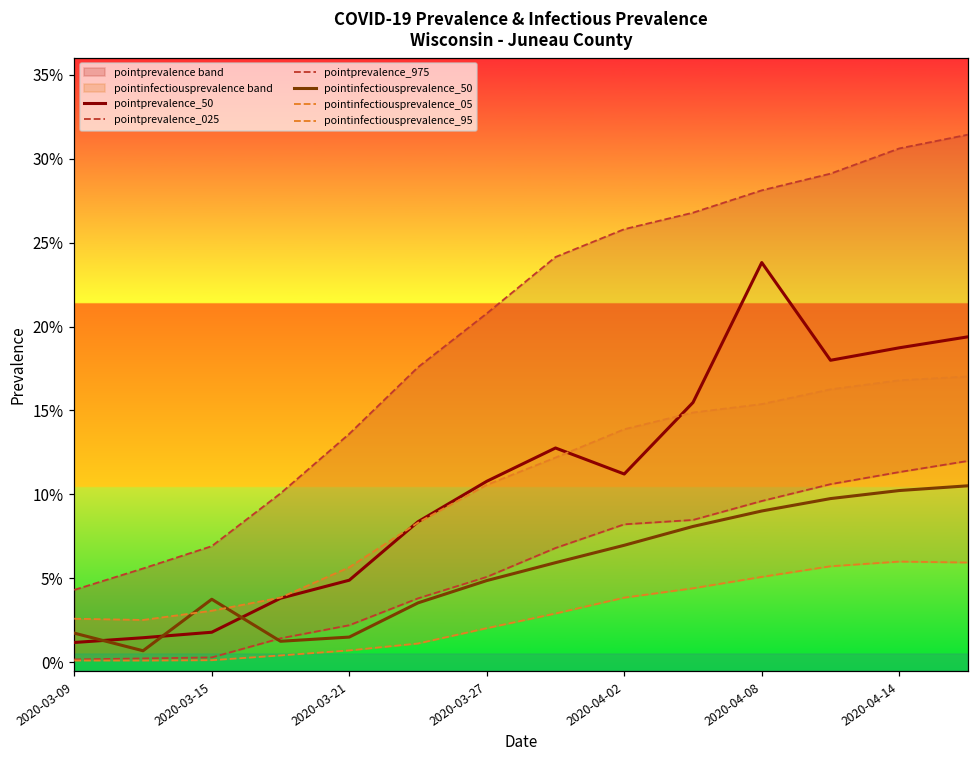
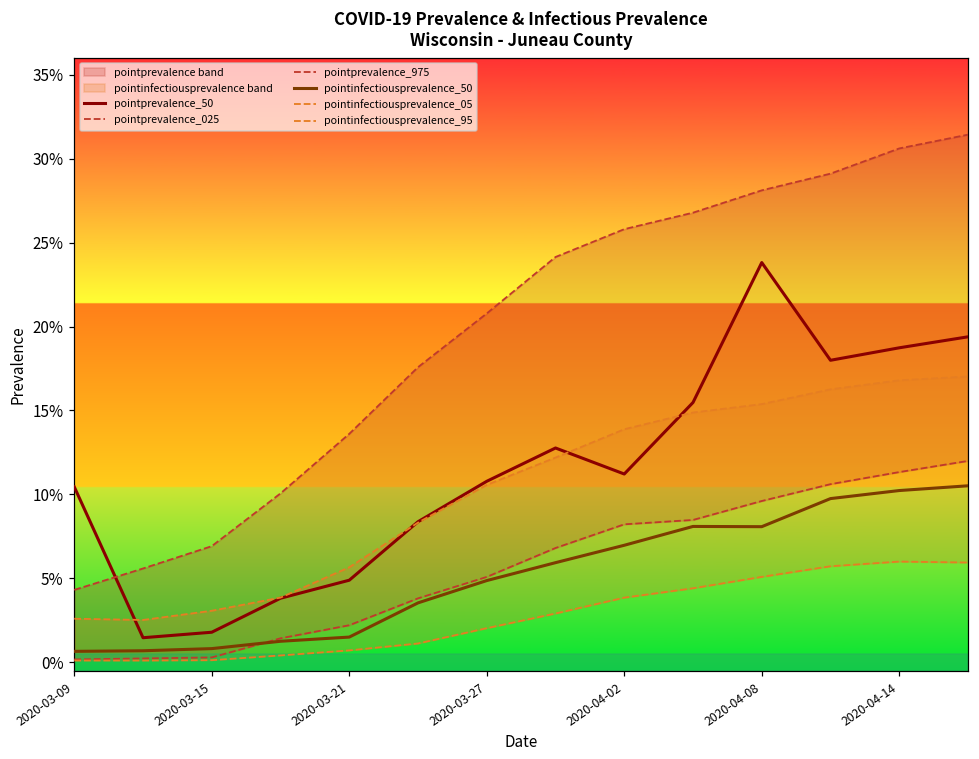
  {
    "pointprevalence_50": {
-     "2020-03-09": "1.2%",
+     "2020-03-09": "10.4%",
      "2020-03-15": "1.8%",
      "2020-03-21": "4.9%",
      "2020-03-27": "10.8%",
      "2020-04-02": "11.2%",
      "2020-04-08": "23.8%",
      "2020-04-14": "18.7%"
    },
    "pointinfectiousprevalence_50": {
-     "2020-03-09": "1.7%",
-     "2020-03-15": "3.8%",
+     "2020-03-09": "0.7%",
+     "2020-03-15": "0.8%",
      "2020-03-21": "1.5%",
      "2020-03-27": "4.9%",
      "2020-04-02": "7.0%",
-     "2020-04-08": "9.0%",
+     "2020-04-08": "8.1%",
      "2020-04-14": "10.2%"
    }
  }
